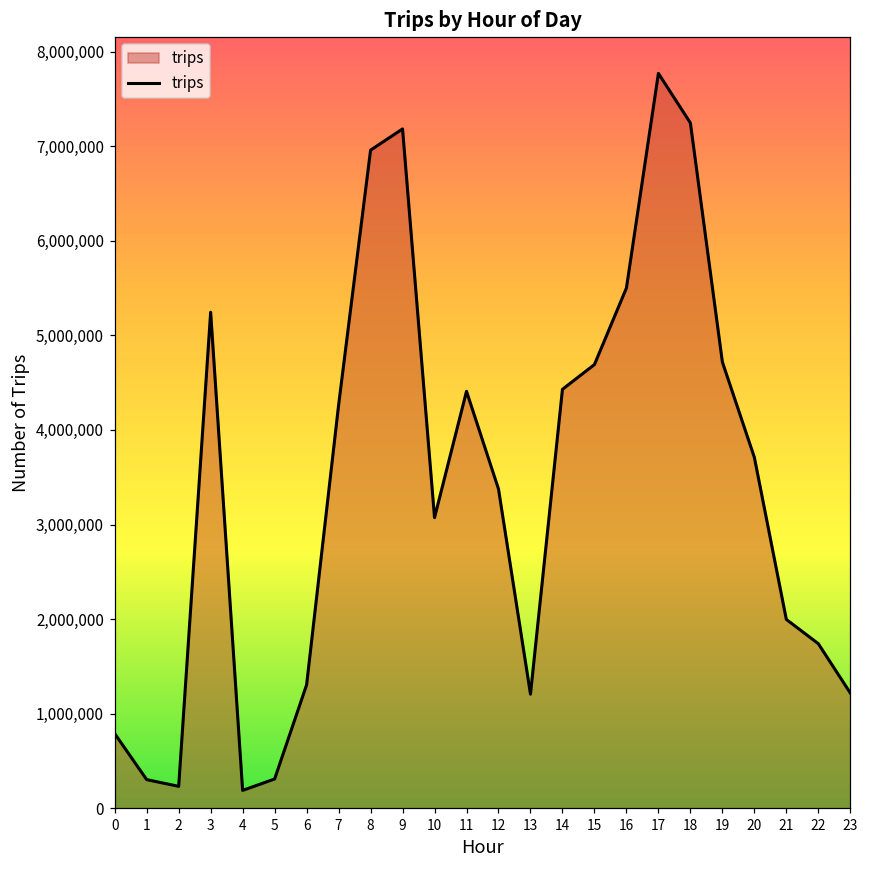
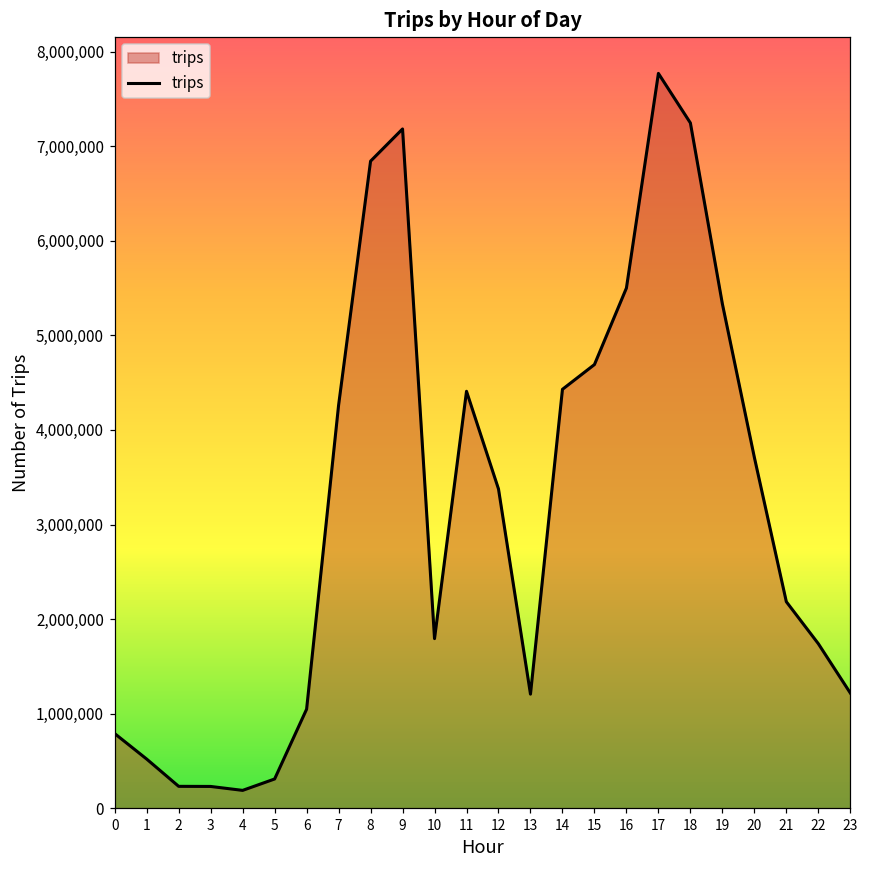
  {
    "0": "800,000",
-   "1": "300,000",
+   "1": "500,000",
    "2": "200,000",
-   "3": "5,200,000",
+   "3": "200,000",
    "4": "200,000",
    "5": "300,000",
-   "6": "1,300,000",
+   "6": "1,000,000",
    "7": "4,300,000",
-   "8": "7,000,000",
+   "8": "6,800,000",
    "9": "7,200,000",
-   "10": "3,100,000",
+   "10": "1,800,000",
    "11": "4,400,000",
    "12": "3,400,000",
    "13": "1,200,000",
    "14": "4,400,000",
    "15": "4,700,000",
    "16": "5,500,000",
    "17": "7,800,000",
    "18": "7,200,000",
-   "19": "4,700,000",
+   "19": "5,300,000",
    "20": "3,700,000",
-   "21": "2,000,000",
+   "21": "2,200,000",
    "22": "1,700,000",
    "23": "1,200,000"
  }
